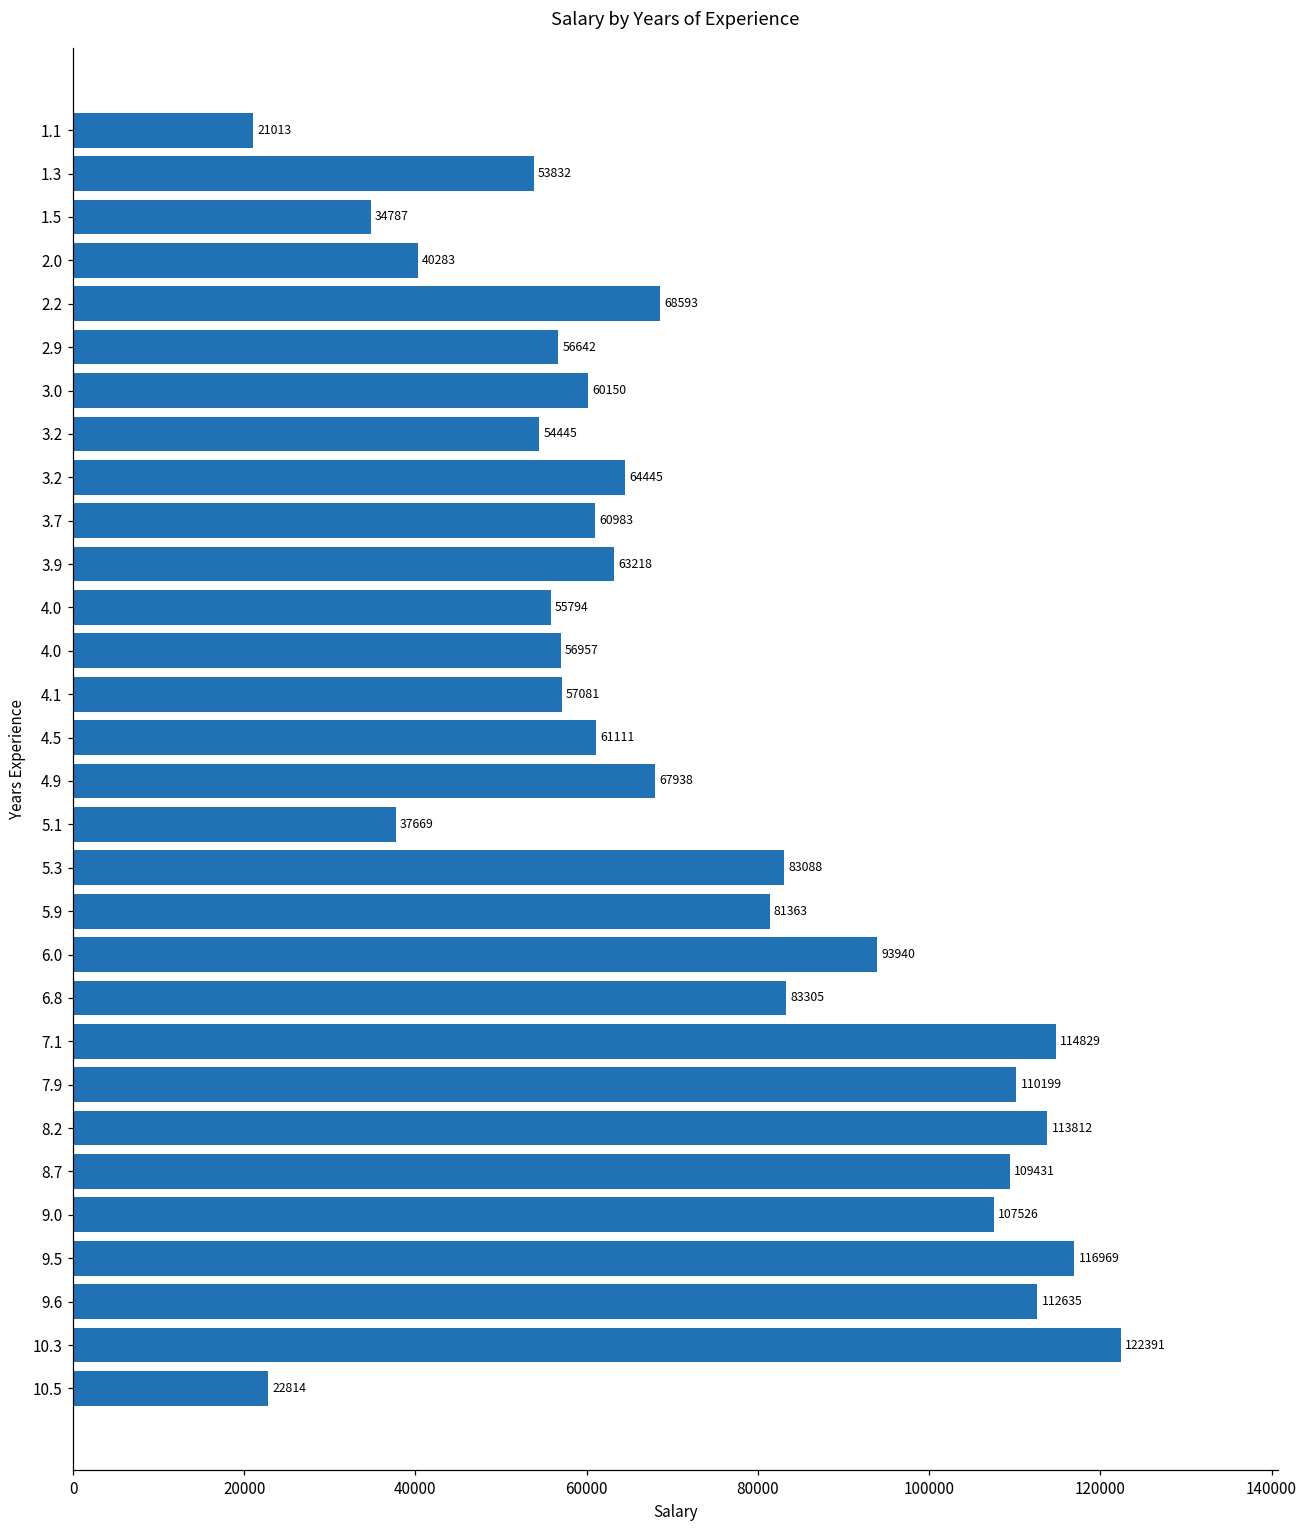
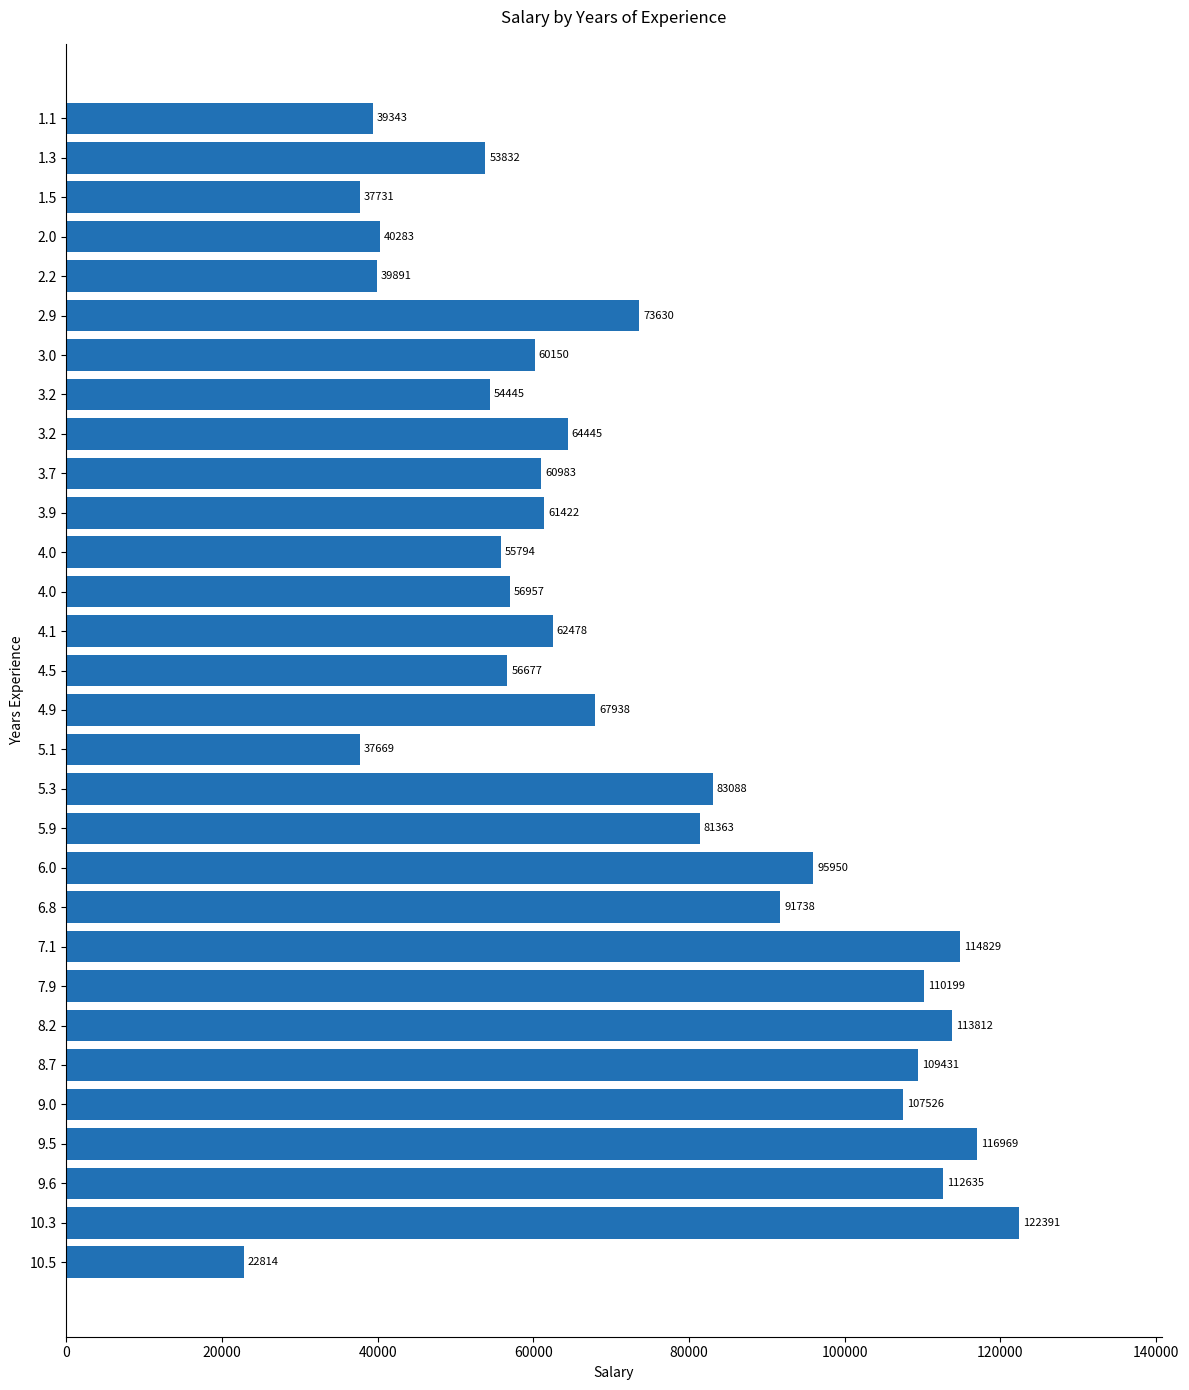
  {
-   "1.1": 21013,
+   "1.1": 39343,
    "1.3": 53832,
-   "1.5": 34787,
+   "1.5": 37731,
    "2.0": 40283,
-   "2.2": 68593,
-   "2.9": 56642,
+   "2.2": 39891,
+   "2.9": 73630,
    "3.0": 60150,
    "3.7": 60983,
-   "3.9": 63218,
-   "4.1": 57081,
-   "4.5": 61111,
+   "3.9": 61422,
+   "4.1": 62478,
+   "4.5": 56677,
    "4.9": 67938,
    "5.1": 37669,
    "5.3": 83088,
    "5.9": 81363,
-   "6.0": 93940,
-   "6.8": 83305,
+   "6.0": 95950,
+   "6.8": 91738,
    "7.1": 114829,
    "7.9": 110199,
    "8.2": 113812,
    "8.7": 109431,
    "9.0": 107526,
    "9.5": 116969,
    "9.6": 112635,
    "10.3": 122391,
    "10.5": 22814
  }
